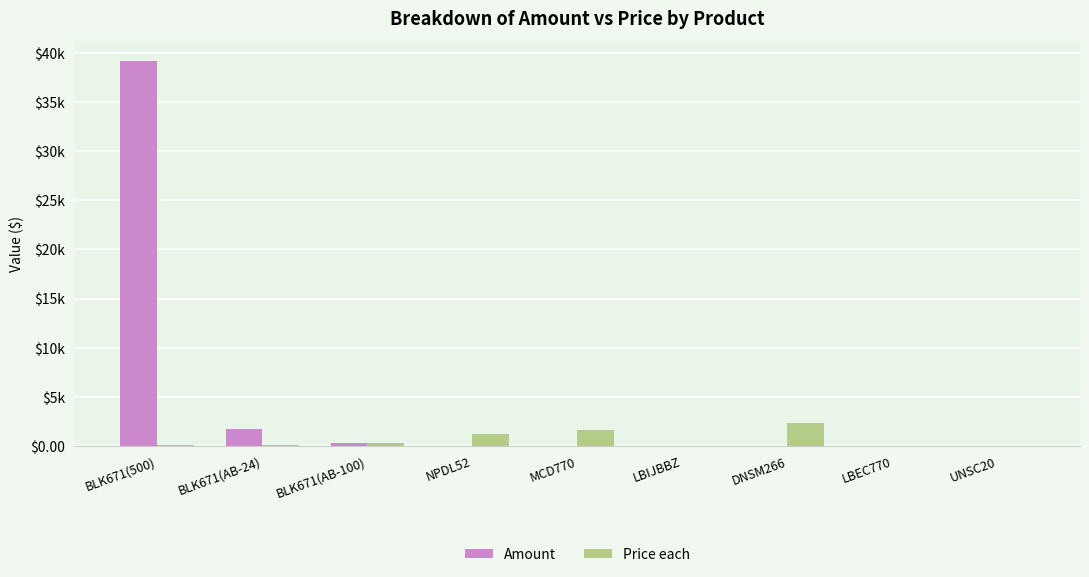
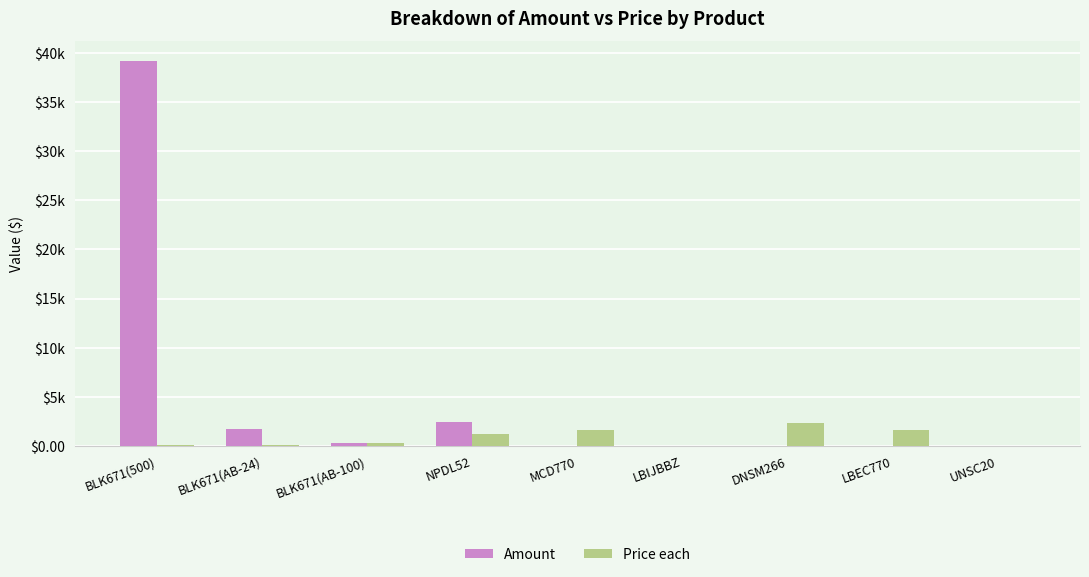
  {
    "Amount": {
      "BLK671(500)": "$39000",
      "BLK671(AB-24)": "$2000",
      "BLK671(AB-100)": "$0",
-     "NPDL52": "$0"
+     "NPDL52": "$2000"
    },
    "Price each": {
      "BLK671(AB-100)": "$0",
      "NPDL52": "$1000",
      "MCD770": "$2000",
      "DNSM266": "$2000",
-     "LBEC770": "$0"
+     "LBEC770": "$2000"
    }
  }
